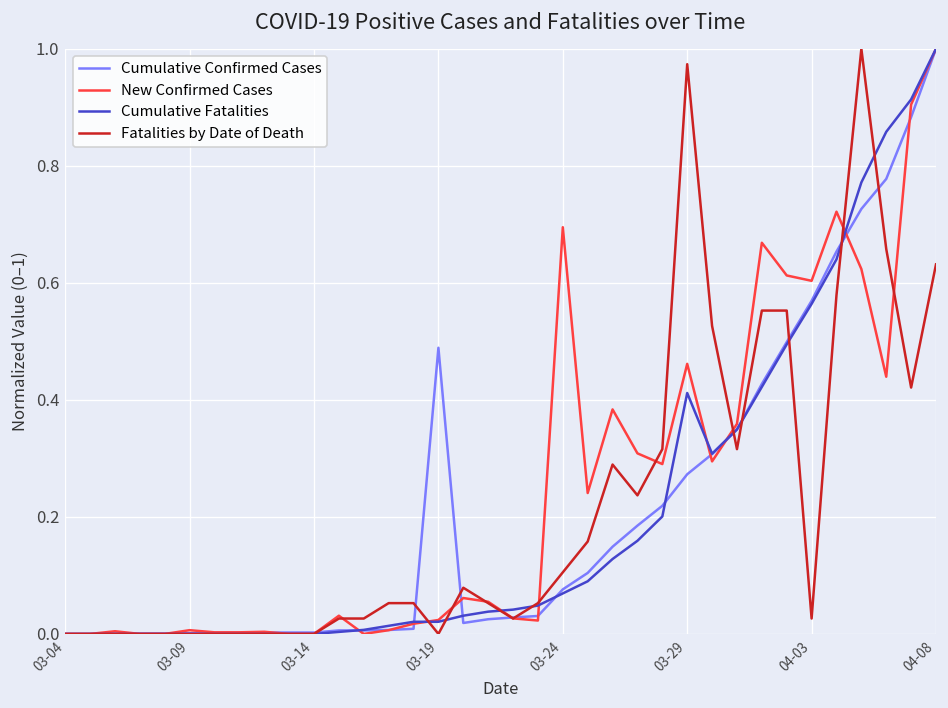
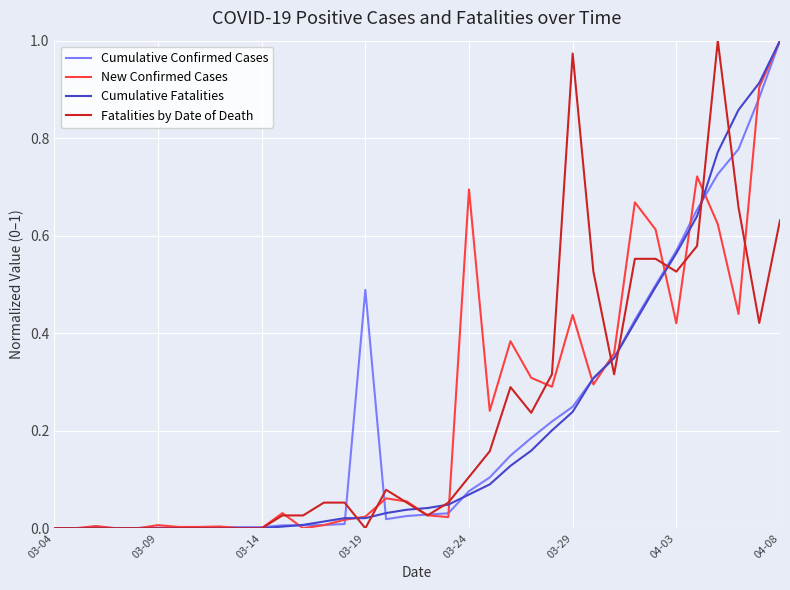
  {
    "Cumulative Confirmed Cases": {
      "03-19": 0.49,
      "03-24": 0.08,
-     "03-29": 0.27,
+     "03-29": 0.25,
      "04-03": 0.57
    },
    "New Confirmed Cases": {
      "03-24": 0.70,
-     "03-29": 0.46,
-     "04-03": 0.60
+     "03-29": 0.44,
+     "04-03": 0.42
    },
    "Cumulative Fatalities": {
      "03-24": 0.07,
-     "03-29": 0.41,
+     "03-29": 0.24,
      "04-03": 0.56
    },
    "Fatalities by Date of Death": {
      "03-19": 0.00,
      "03-24": 0.11,
      "03-29": 0.97,
-     "04-03": 0.03,
+     "04-03": 0.53,
      "04-08": 0.63
    }
  }
